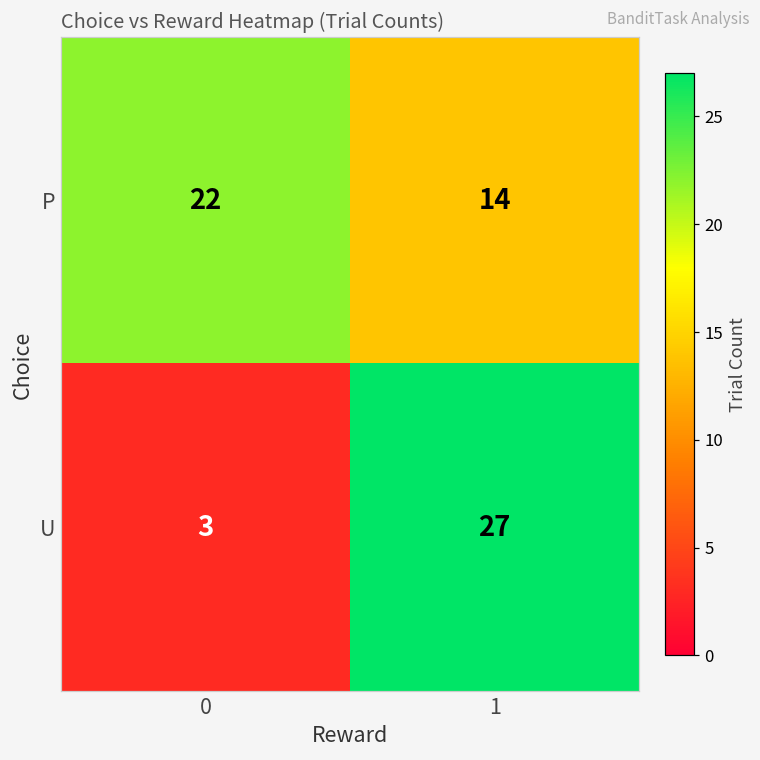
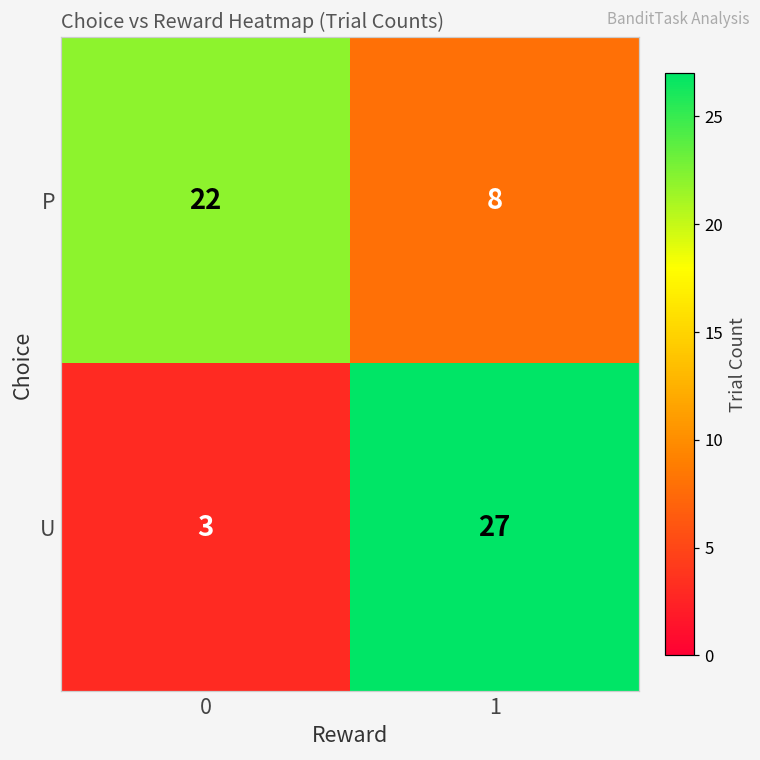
  {
    "P": {
      "0": 22,
-     "1": 14
+     "1": 8
    },
    "U": {
      "0": 3,
      "1": 27
    }
  }
